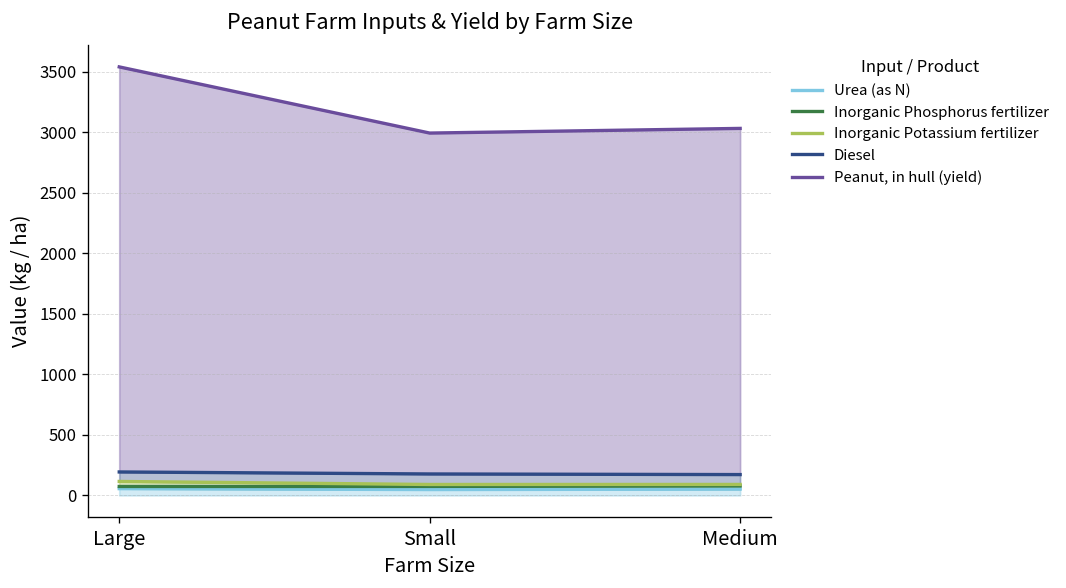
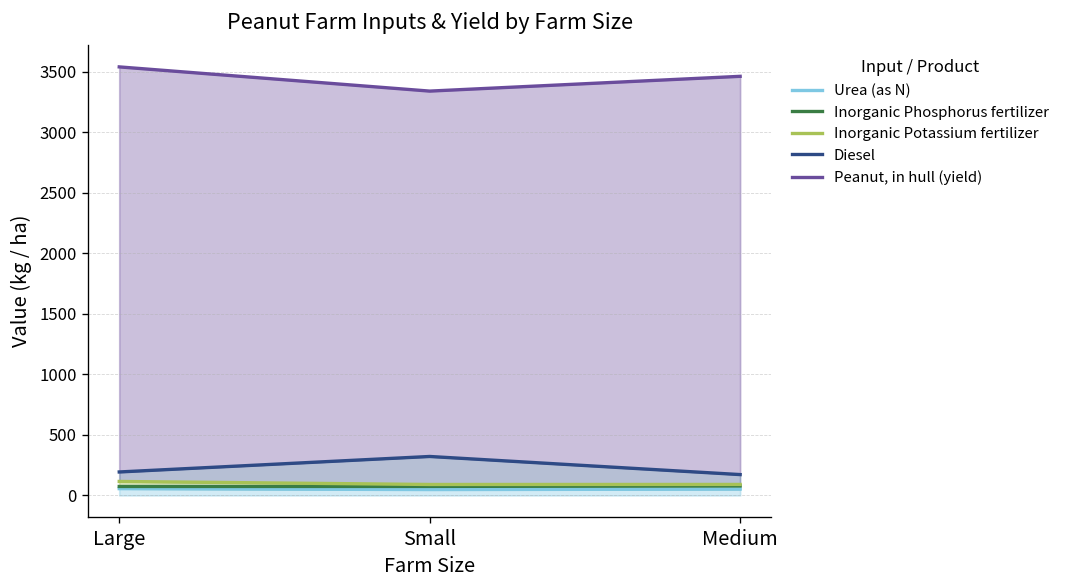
  {
    "Urea (as N)": {
      "Small": 50,
      "Medium": 50
    },
    "Inorganic Potassium fertilizer": {
      "Large": 40
    },
    "Diesel": {
      "Large": 80,
-     "Small": 90,
+     "Small": 230,
      "Medium": 80
    },
    "Peanut, in hull (yield)": {
      "Large": 3350,
-     "Small": 2820,
-     "Medium": 2860
+     "Small": 3020,
+     "Medium": 3290
    }
  }
